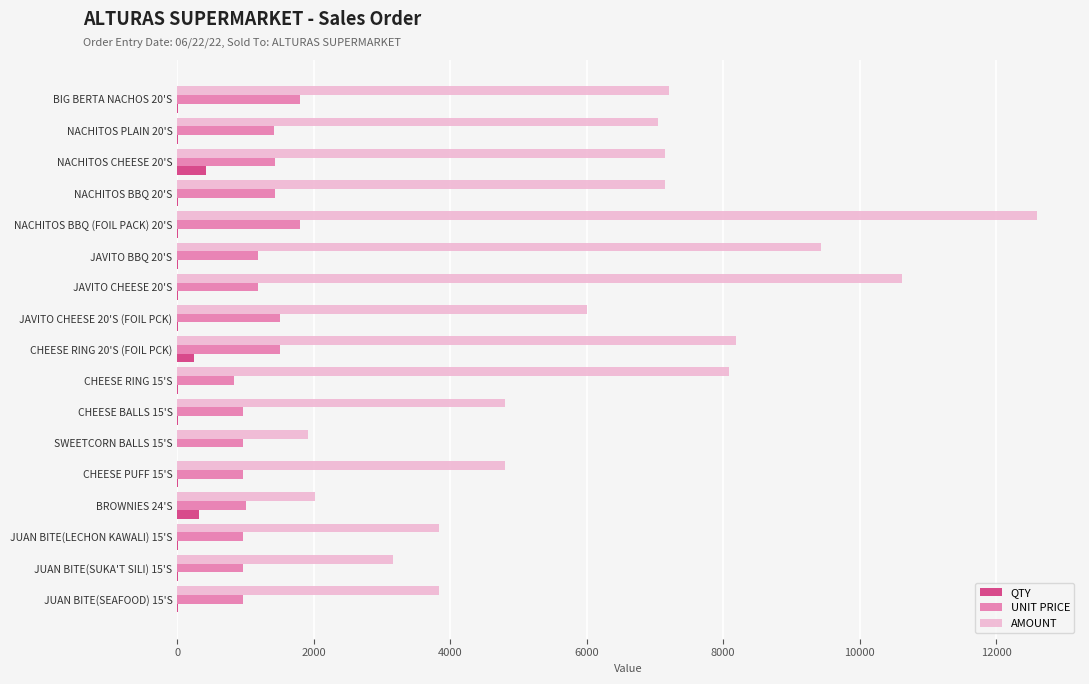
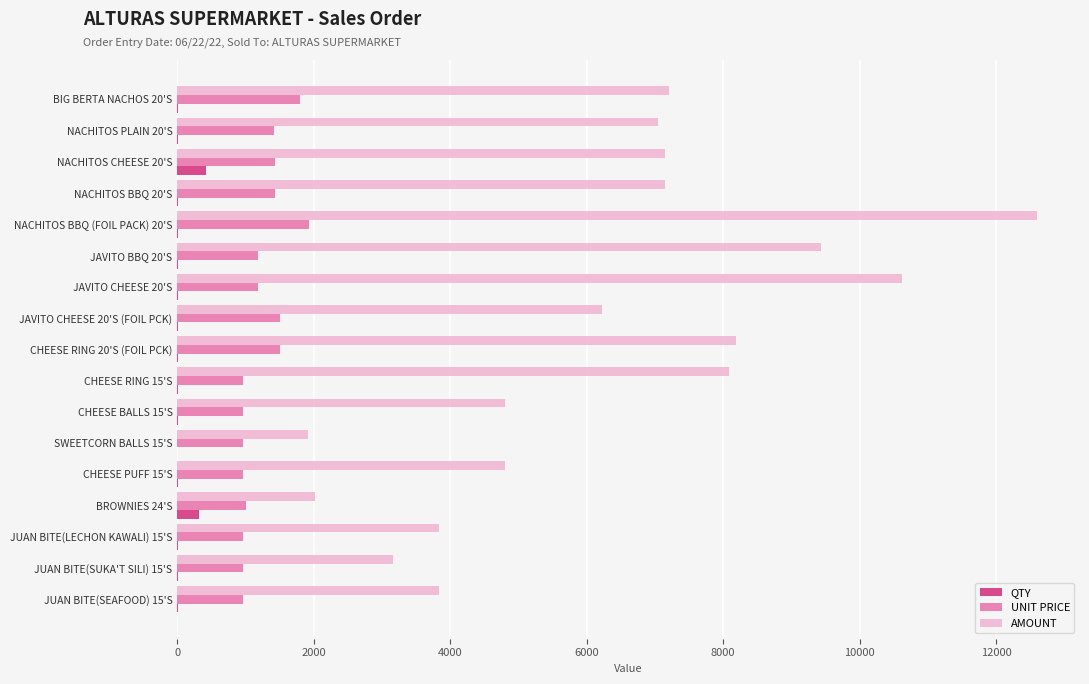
  {
    "QTY": {
      "NACHITOS CHEESE 20'S": 400,
-     "CHEESE RING 20'S (FOIL PCK)": 200,
+     "CHEESE RING 20'S (FOIL PCK)": 0,
      "BROWNIES 24'S": 300
    },
    "UNIT PRICE": {
      "BIG BERTA NACHOS 20'S": 1800,
      "NACHITOS PLAIN 20'S": 1400,
      "NACHITOS CHEESE 20'S": 1400,
      "NACHITOS BBQ 20'S": 1400,
-     "NACHITOS BBQ (FOIL PACK) 20'S": 1800,
+     "NACHITOS BBQ (FOIL PACK) 20'S": 1900,
      "JAVITO BBQ 20'S": 1200,
      "JAVITO CHEESE 20'S": 1200,
      "JAVITO CHEESE 20'S (FOIL PCK)": 1500,
      "CHEESE RING 20'S (FOIL PCK)": 1500,
-     "CHEESE RING 15'S": 800,
+     "CHEESE RING 15'S": 1000,
      "CHEESE BALLS 15'S": 1000,
      "SWEETCORN BALLS 15'S": 1000,
      "CHEESE PUFF 15'S": 1000,
      "BROWNIES 24'S": 1000,
      "JUAN BITE(LECHON KAWALI) 15'S": 1000,
      "JUAN BITE(SUKA'T SILI) 15'S": 1000,
      "JUAN BITE(SEAFOOD) 15'S": 1000
    },
    "AMOUNT": {
      "BIG BERTA NACHOS 20'S": 7200,
      "NACHITOS PLAIN 20'S": 7100,
      "NACHITOS CHEESE 20'S": 7200,
      "NACHITOS BBQ 20'S": 7200,
      "NACHITOS BBQ (FOIL PACK) 20'S": 12600,
      "JAVITO BBQ 20'S": 9400,
      "JAVITO CHEESE 20'S": 10600,
-     "JAVITO CHEESE 20'S (FOIL PCK)": 6000,
+     "JAVITO CHEESE 20'S (FOIL PCK)": 6200,
      "CHEESE RING 20'S (FOIL PCK)": 8200,
      "CHEESE RING 15'S": 8100,
      "CHEESE BALLS 15'S": 4800,
      "SWEETCORN BALLS 15'S": 1900,
      "CHEESE PUFF 15'S": 4800,
      "BROWNIES 24'S": 2000,
      "JUAN BITE(LECHON KAWALI) 15'S": 3800,
      "JUAN BITE(SUKA'T SILI) 15'S": 3200,
      "JUAN BITE(SEAFOOD) 15'S": 3800
    }
  }
